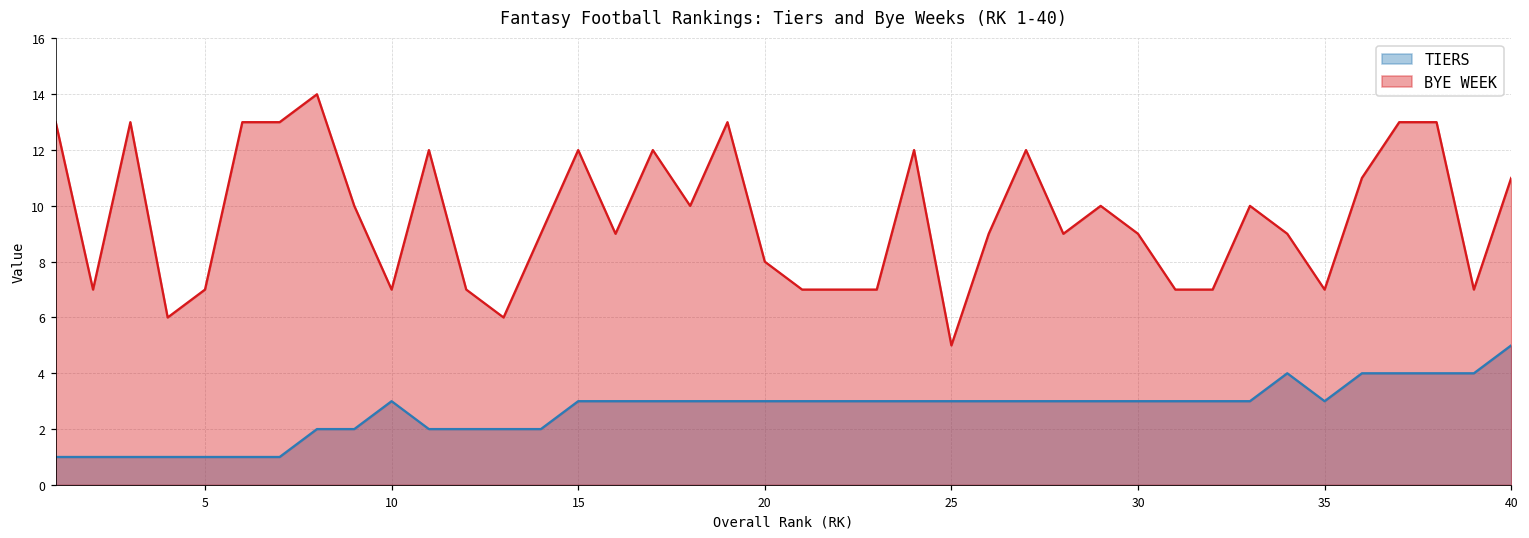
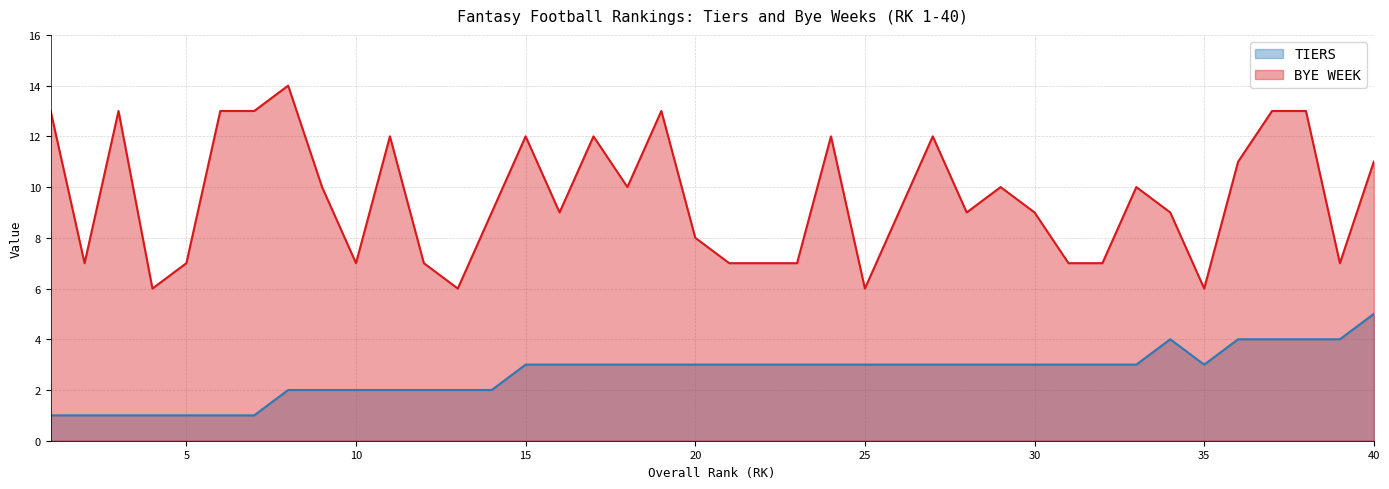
  {
    "TIERS": {
      "5": 1,
-     "10": 3,
+     "10": 2,
      "15": 3,
      "20": 3,
      "25": 3,
      "30": 3,
      "35": 3,
      "40": 5
    },
    "BYE WEEK": {
      "5": 7,
      "10": 7,
      "15": 12,
      "20": 8,
-     "25": 5,
+     "25": 6,
      "30": 9,
-     "35": 7,
+     "35": 6,
      "40": 11
    }
  }
